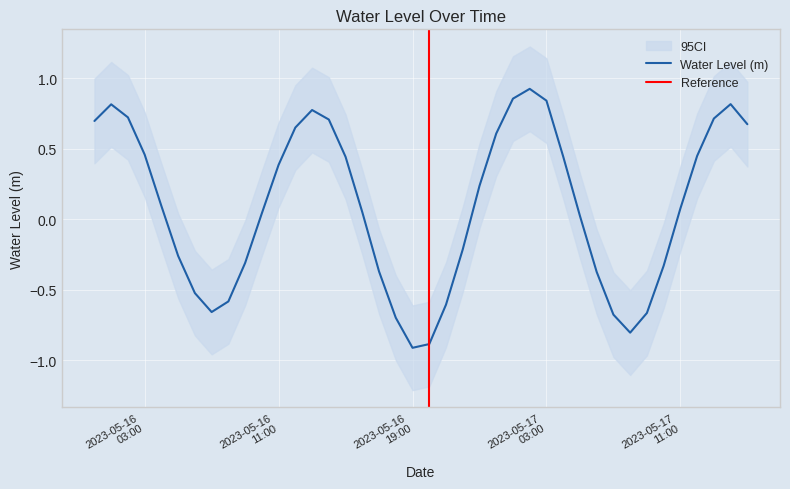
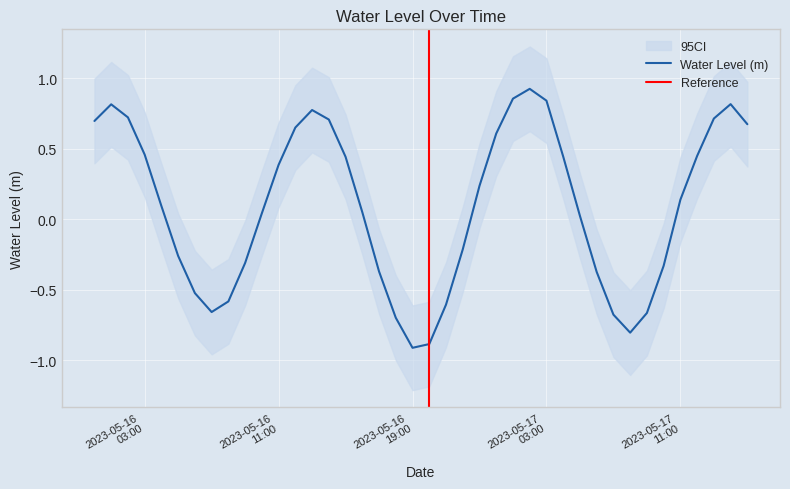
  {
    "Water Level (m)": {
      "2023-05-16 03:00": 0.46,
      "2023-05-16 11:00": 0.39,
      "2023-05-16 19:00": -0.91,
      "2023-05-17 03:00": 0.84,
-     "2023-05-17 11:00": 0.08
+     "2023-05-17 11:00": 0.14
    }
  }
